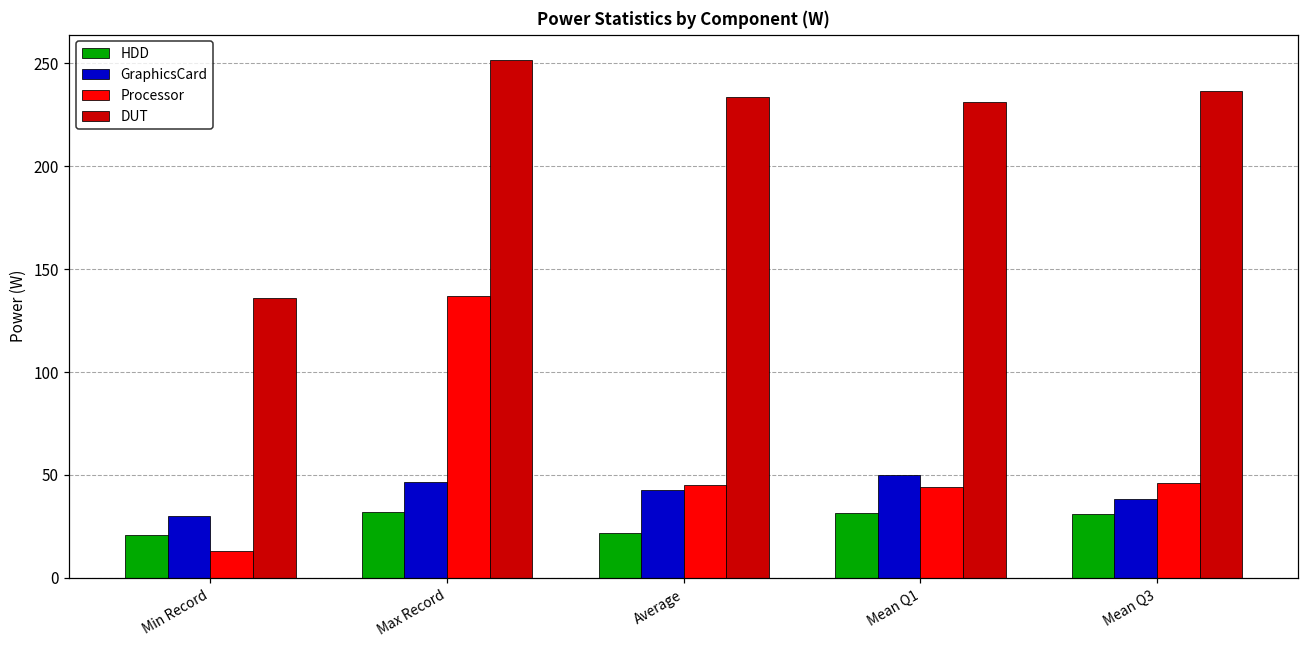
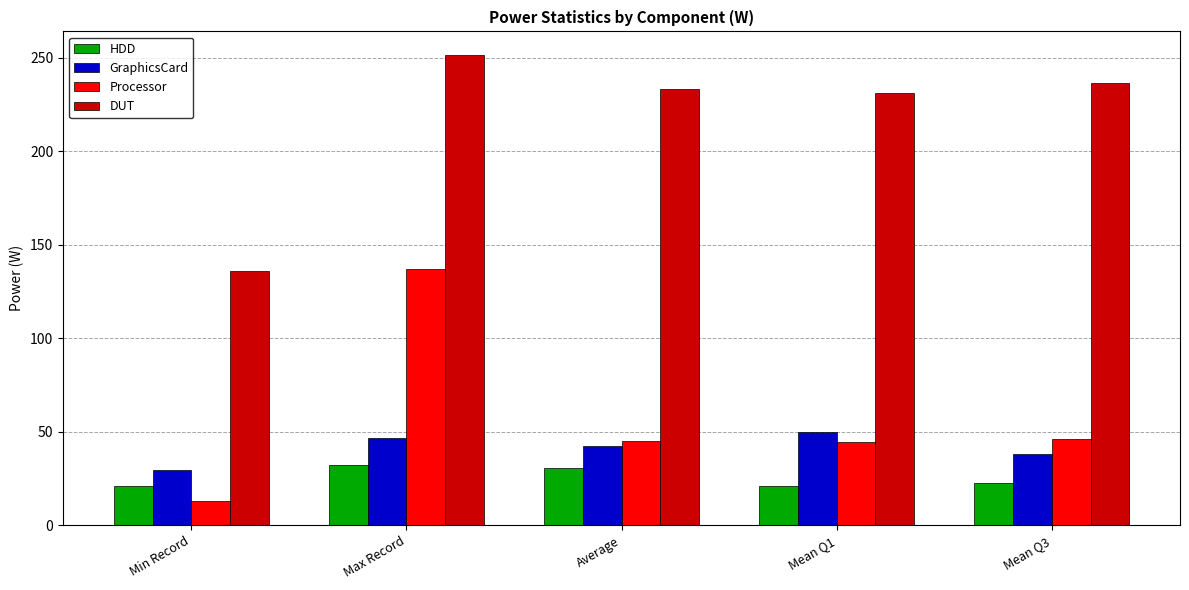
  {
    "HDD": {
      "Min Record": 21,
      "Max Record": 32,
-     "Average": 22,
-     "Mean Q1": 32,
-     "Mean Q3": 31
+     "Average": 31,
+     "Mean Q1": 21,
+     "Mean Q3": 22
    },
    "GraphicsCard": {
      "Min Record": 30,
      "Max Record": 47,
      "Average": 43,
      "Mean Q1": 50,
      "Mean Q3": 38
    }
  }
